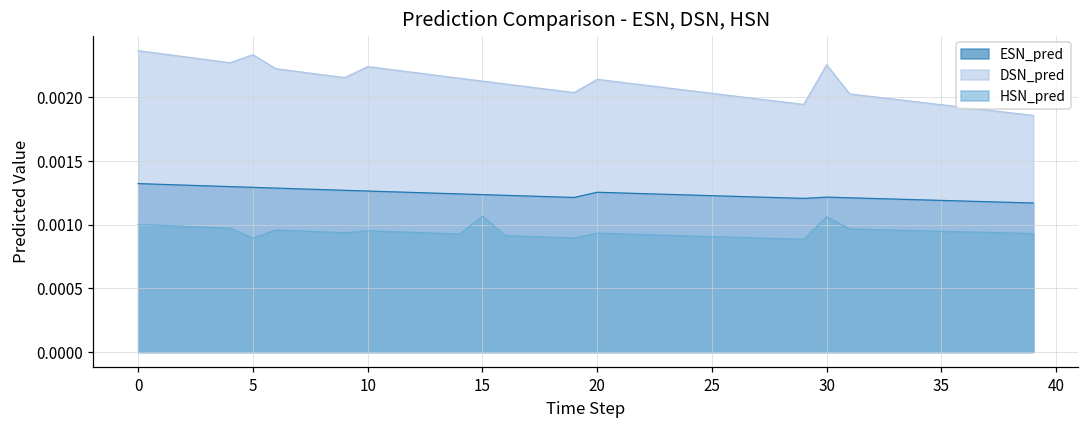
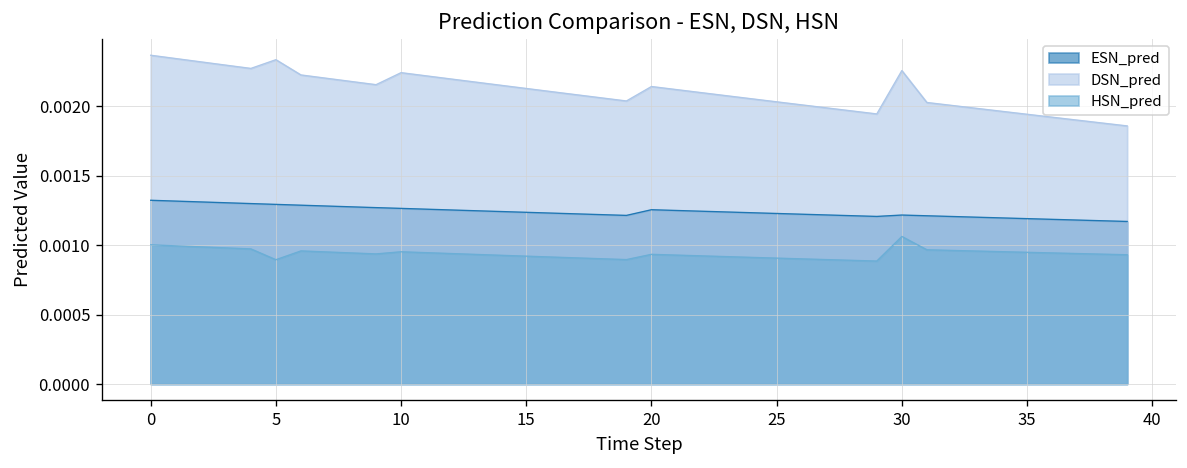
  {
    "ESN_pred": {
      "0": 0.00132,
      "5": 0.00129,
      "10": 0.00126,
      "15": 0.00124,
      "20": 0.00126,
      "25": 0.00123,
      "30": 0.00122,
      "35": 0.00119
    },
    "DSN_pred": {
      "0": 0.00237,
      "5": 0.00234,
      "10": 0.00224,
      "15": 0.00213,
      "20": 0.00214,
      "25": 0.00203,
      "30": 0.00226,
      "35": 0.00194
    },
    "HSN_pred": {
      "0": 0.00100,
      "5": 0.00090,
      "10": 0.00095,
-     "15": 0.00107,
+     "15": 0.00092,
      "20": 0.00093,
      "25": 0.00091,
      "30": 0.00106,
      "35": 0.00095
    }
  }
